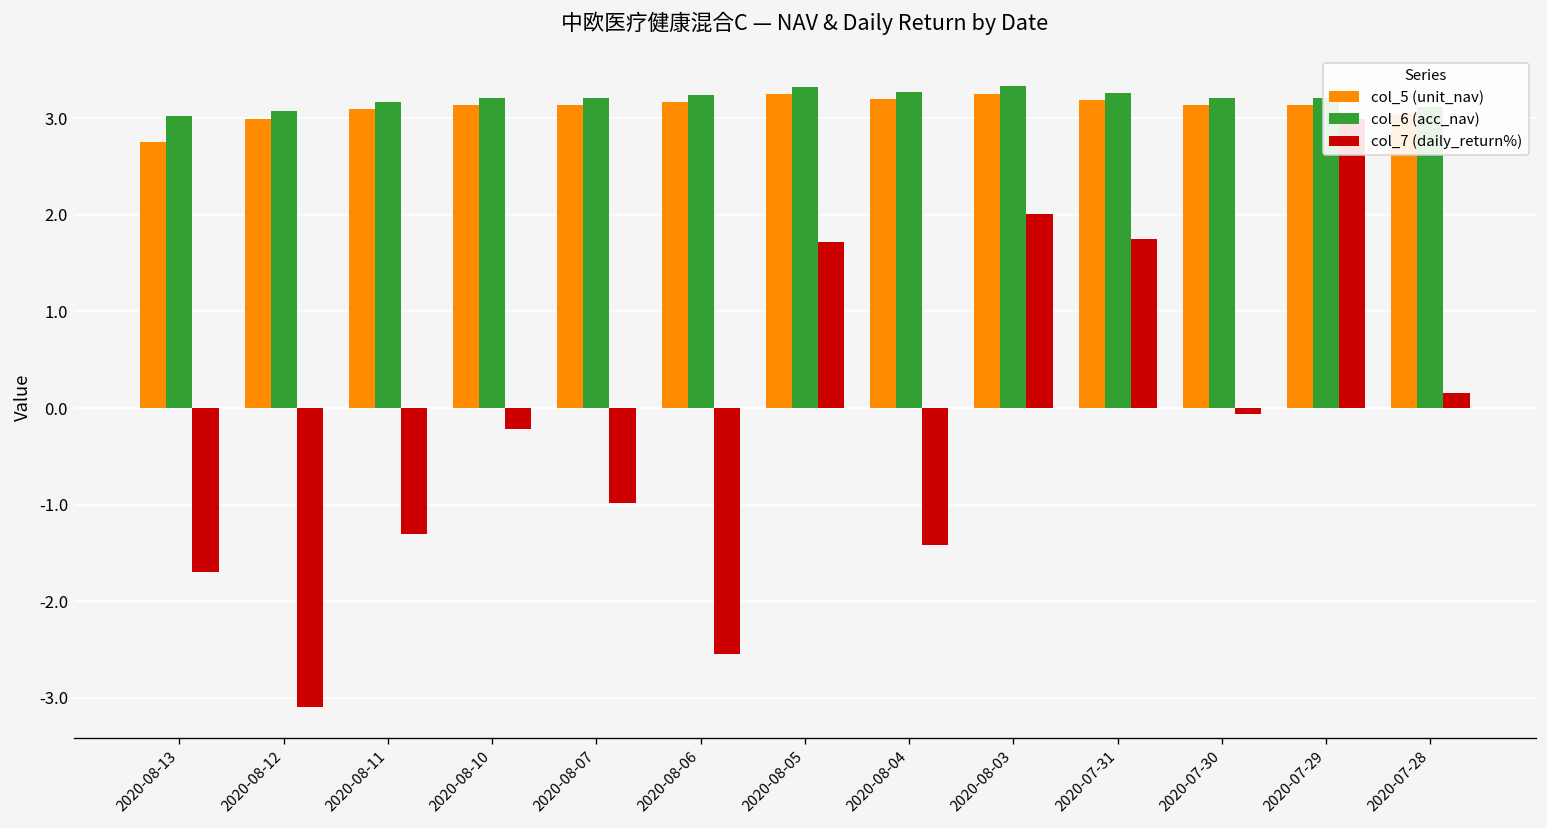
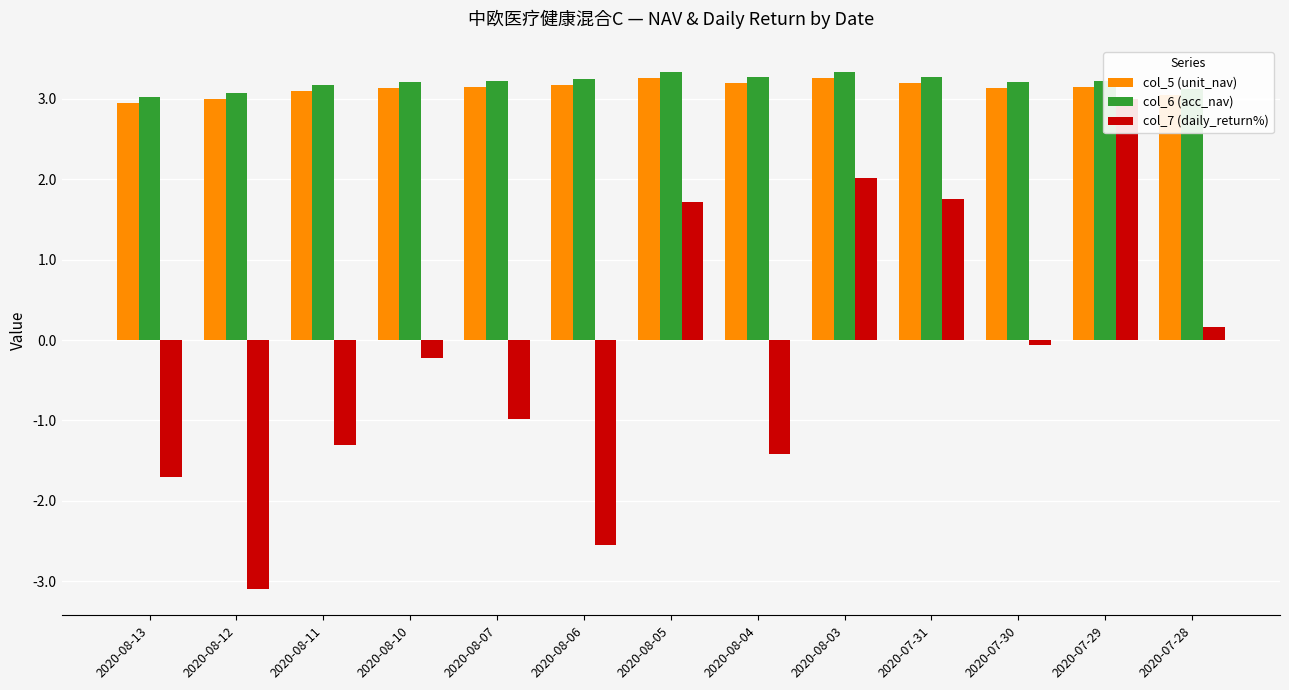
  {
    "col_5 (unit_nav)": {
-     "2020-08-13": 2.8,
+     "2020-08-13": 2.9,
      "2020-08-12": 3.0,
      "2020-08-11": 3.1,
      "2020-08-10": 3.1,
      "2020-08-07": 3.1,
      "2020-08-06": 3.2,
      "2020-08-05": 3.3,
      "2020-08-04": 3.2,
      "2020-08-03": 3.3,
      "2020-07-31": 3.2,
      "2020-07-30": 3.1,
      "2020-07-29": 3.1
    },
    "col_6 (acc_nav)": {
      "2020-08-13": 3.0,
      "2020-08-12": 3.1,
      "2020-08-11": 3.2,
      "2020-08-10": 3.2,
      "2020-08-07": 3.2,
      "2020-08-06": 3.2,
      "2020-08-05": 3.3,
      "2020-08-04": 3.3,
      "2020-08-03": 3.3,
      "2020-07-31": 3.3,
      "2020-07-30": 3.2
    },
    "col_7 (daily_return%)": {
      "2020-08-13": -1.7,
      "2020-08-12": -3.1,
      "2020-08-11": -1.3,
      "2020-08-10": -0.2,
      "2020-08-07": -1.0,
      "2020-08-06": -2.6,
      "2020-08-05": 1.7,
      "2020-08-04": -1.4,
      "2020-08-03": 2.0,
      "2020-07-31": 1.8,
      "2020-07-30": -0.1,
      "2020-07-28": 0.2
    }
  }
